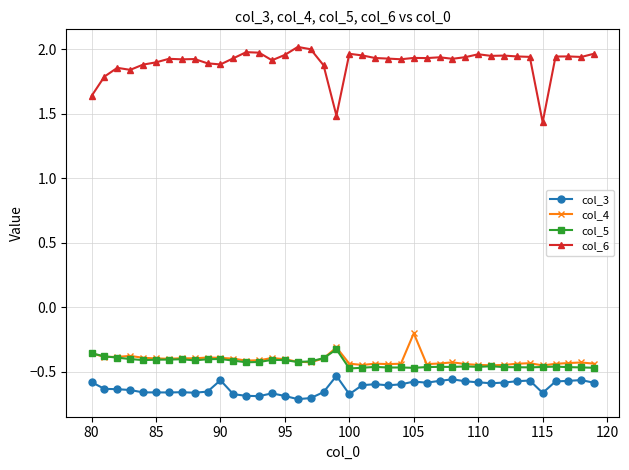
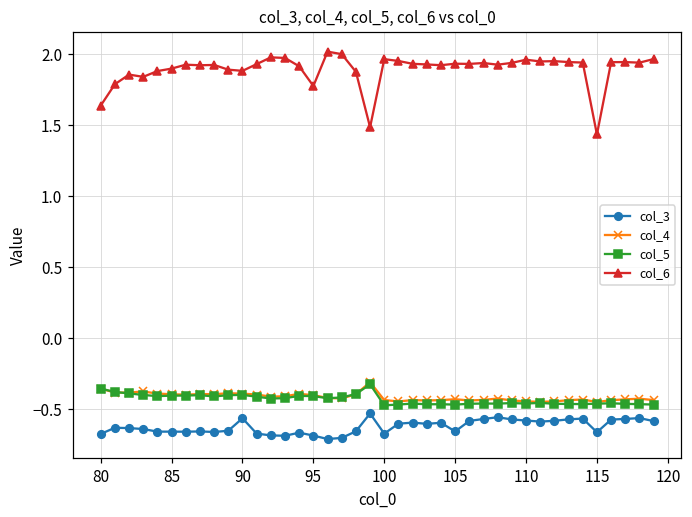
  {
    "col_3": {
-     "80": -0.58,
+     "80": -0.68,
      "85": -0.66,
      "90": -0.56,
      "95": -0.69,
      "100": -0.67,
-     "105": -0.57,
+     "105": -0.66,
      "110": -0.58,
      "115": -0.66
    },
    "col_4": {
      "100": -0.44,
-     "105": -0.20
+     "105": -0.43
    },
    "col_5": {
      "100": -0.47,
      "105": -0.47
    },
    "col_6": {
      "80": 1.64,
      "85": 1.90,
      "90": 1.88,
-     "95": 1.96,
+     "95": 1.78,
      "100": 1.97,
      "105": 1.93,
      "110": 1.96,
      "115": 1.43
    }
  }
